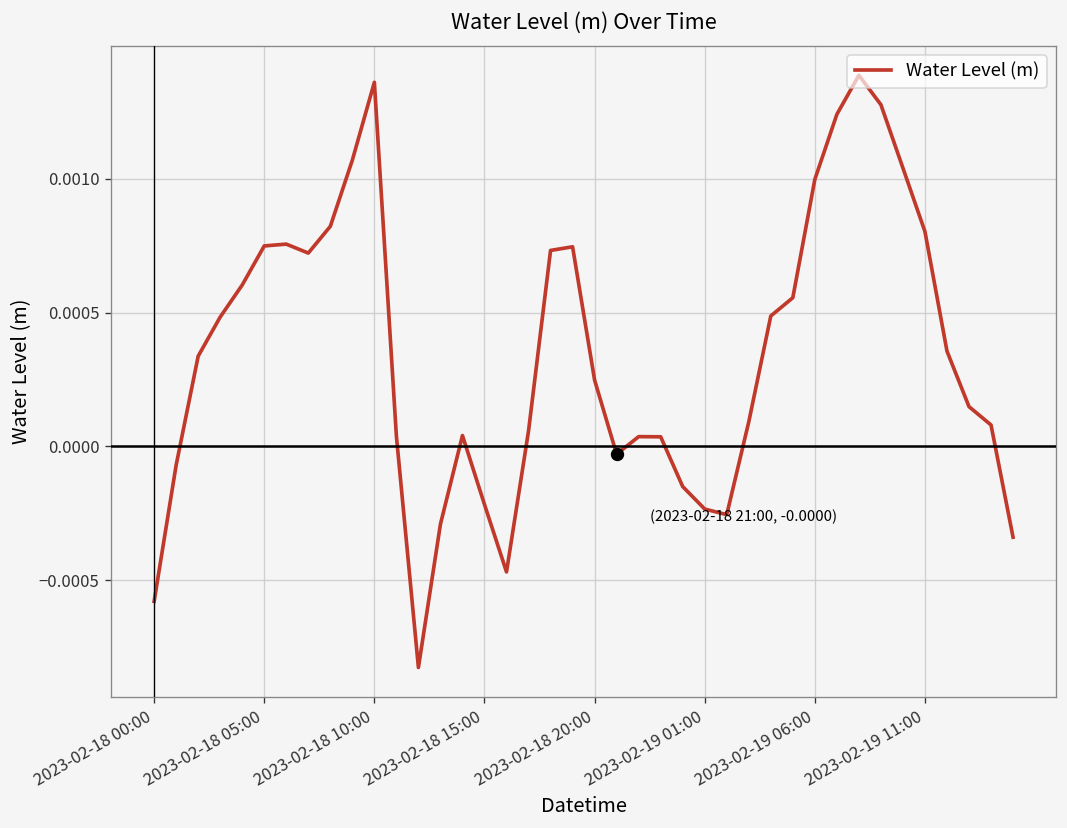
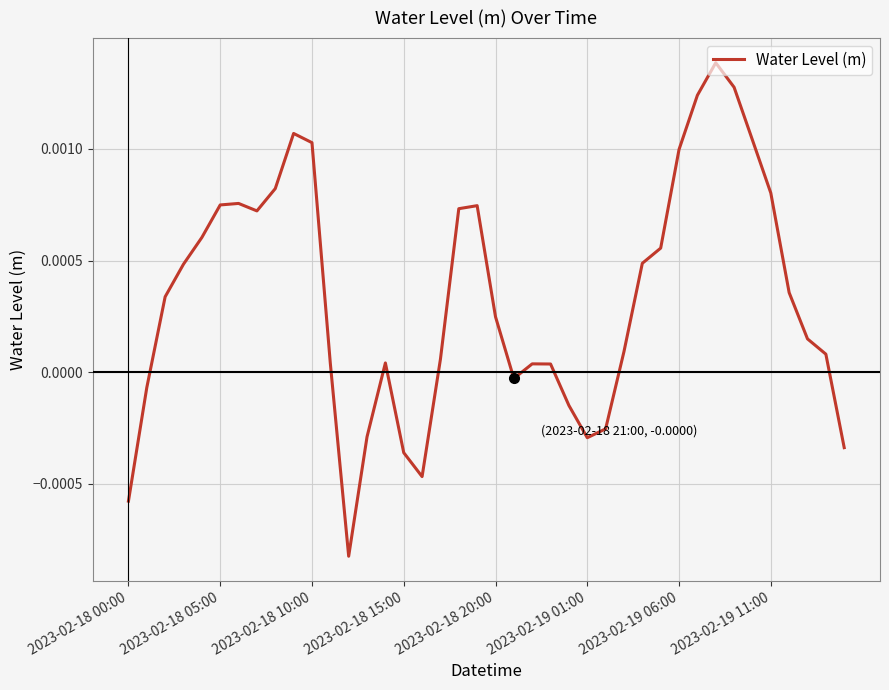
  {
    "Water Level (m)": {
      "2023-02-18 00:00": -0.00058,
      "2023-02-18 05:00": 0.00075,
-     "2023-02-18 10:00": 0.00136,
-     "2023-02-18 15:00": -0.00022,
+     "2023-02-18 10:00": 0.00103,
+     "2023-02-18 15:00": -0.00036,
      "2023-02-18 20:00": 0.00025,
-     "2023-02-19 01:00": -0.00023,
+     "2023-02-19 01:00": -0.00029,
      "2023-02-19 06:00": 0.00100,
      "2023-02-19 11:00": 0.00080
    }
  }
